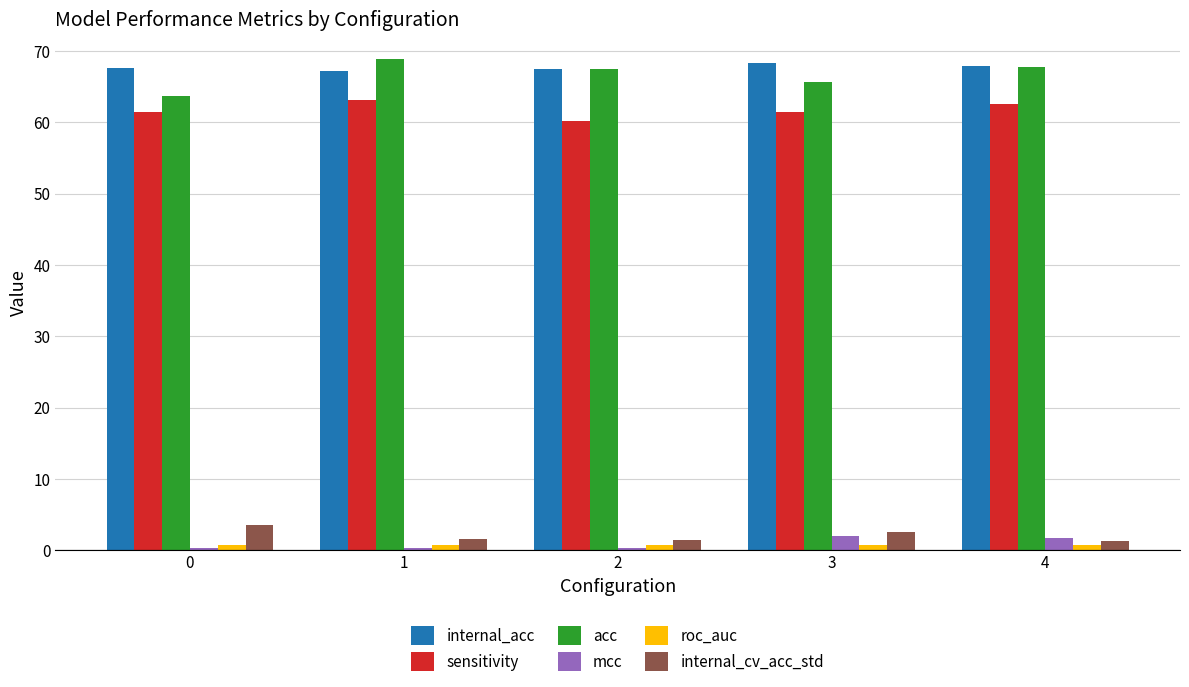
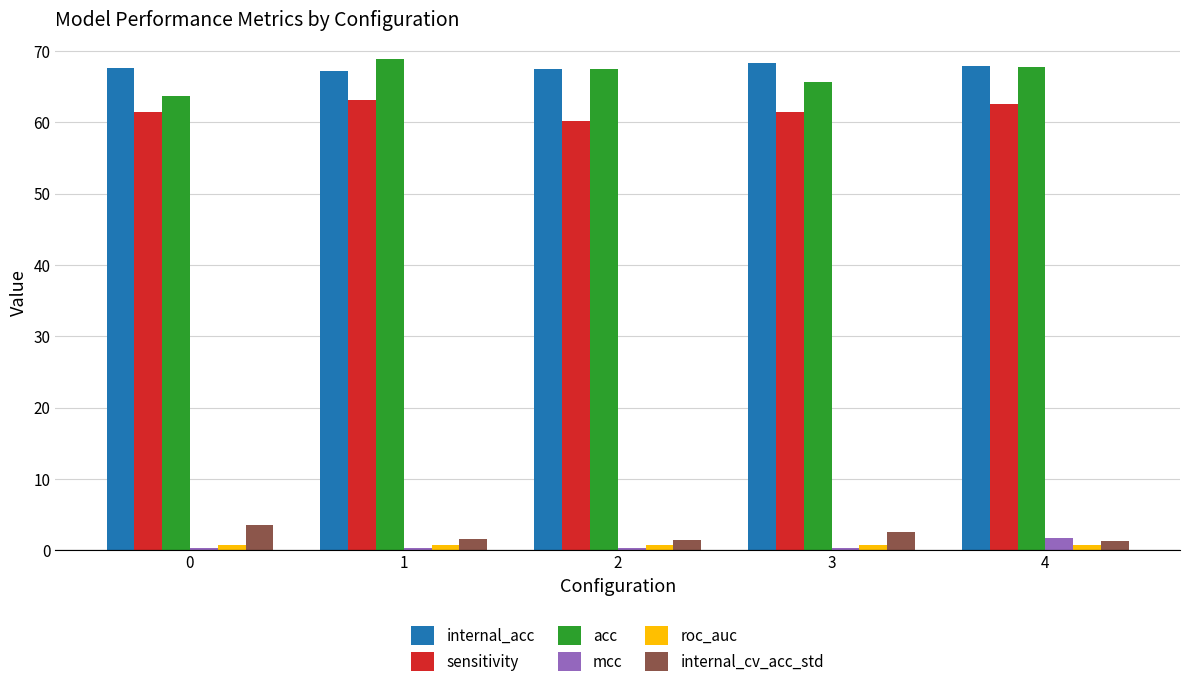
  {
    "internal_acc": {
      "0": 68,
      "1": 67,
      "2": 67,
      "3": 68,
      "4": 68
    },
    "sensitivity": {
      "0": 61,
      "1": 63,
      "2": 60,
      "3": 61,
      "4": 63
    },
    "acc": {
      "0": 64,
      "1": 69,
      "2": 67,
      "3": 66,
      "4": 68
    },
    "mcc": {
      "0": 0,
      "1": 0,
      "2": 0,
-     "3": 2,
+     "3": 0,
      "4": 2
    },
    "roc_auc": {
      "0": 1,
      "1": 1,
      "2": 1,
      "3": 1,
      "4": 1
    },
    "internal_cv_acc_std": {
      "0": 4,
      "1": 2,
      "2": 1,
      "3": 3,
      "4": 1
    }
  }
